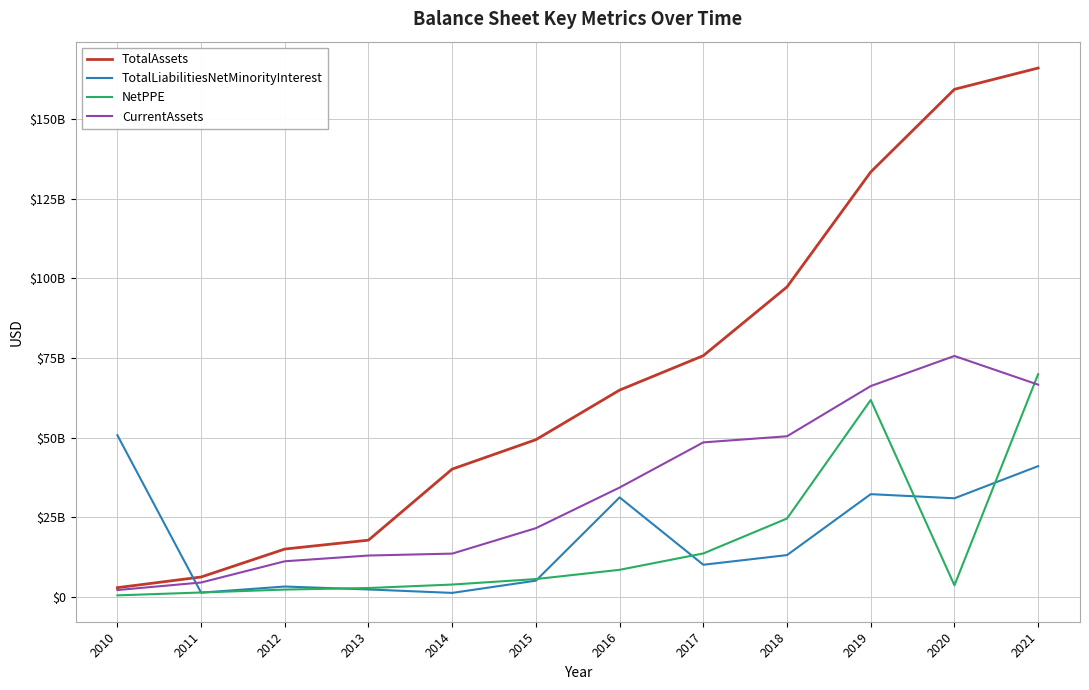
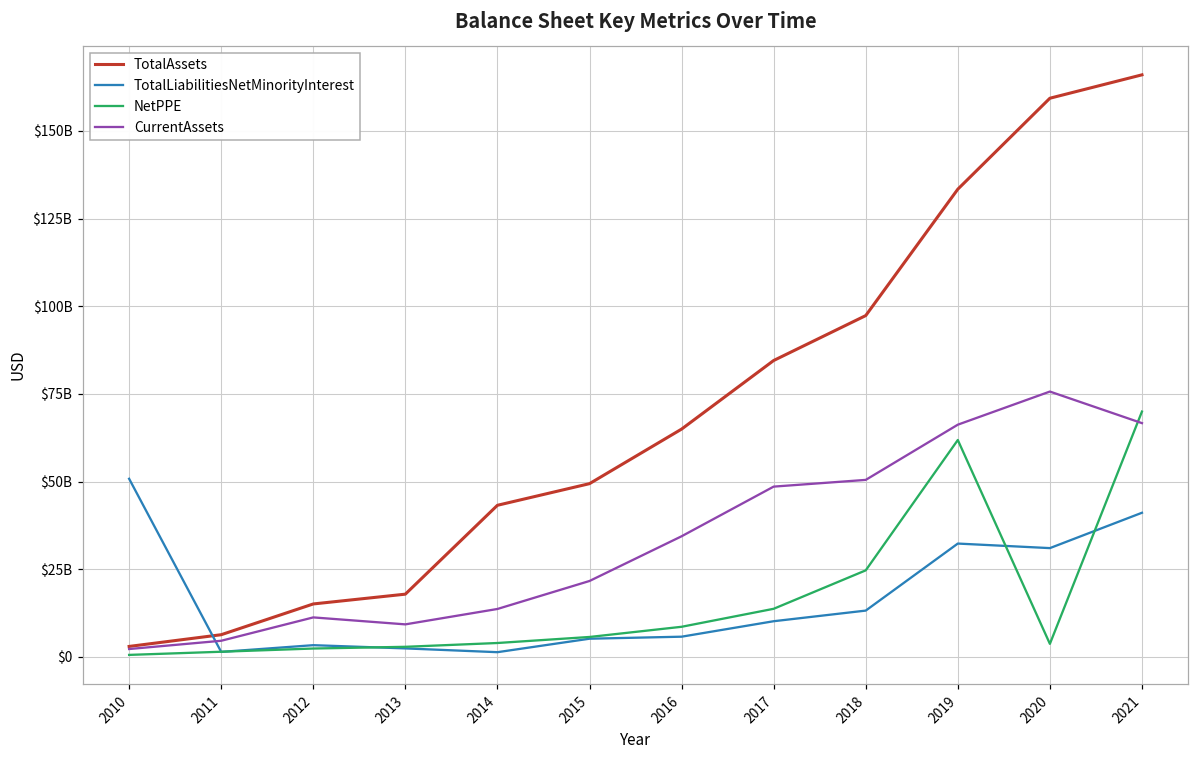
  {
    "TotalAssets": {
      "2011": "$6000000000",
      "2012": "$15000000000",
      "2013": "$18000000000",
-     "2014": "$40000000000",
+     "2014": "$43000000000",
      "2015": "$49000000000",
      "2016": "$65000000000",
-     "2017": "$76000000000",
+     "2017": "$85000000000",
      "2018": "$97000000000",
      "2019": "$133000000000",
      "2020": "$159000000000",
      "2021": "$166000000000"
    },
    "TotalLiabilitiesNetMinorityInterest": {
      "2010": "$51000000000",
      "2012": "$3000000000",
      "2014": "$1000000000",
-     "2016": "$31000000000",
+     "2016": "$6000000000",
      "2017": "$10000000000",
      "2018": "$13000000000",
      "2019": "$32000000000",
      "2020": "$31000000000",
      "2021": "$41000000000"
    },
    "NetPPE": {
      "2010": "$1000000000",
      "2012": "$2000000000",
      "2014": "$4000000000",
      "2016": "$9000000000",
      "2017": "$14000000000",
      "2018": "$25000000000",
      "2019": "$62000000000",
      "2020": "$4000000000",
      "2021": "$70000000000"
    },
    "CurrentAssets": {
      "2011": "$5000000000",
      "2012": "$11000000000",
-     "2013": "$13000000000",
+     "2013": "$9000000000",
      "2014": "$14000000000",
      "2015": "$22000000000",
      "2016": "$34000000000",
      "2017": "$49000000000",
      "2018": "$50000000000",
      "2019": "$66000000000",
      "2020": "$76000000000",
      "2021": "$67000000000"
    }
  }
